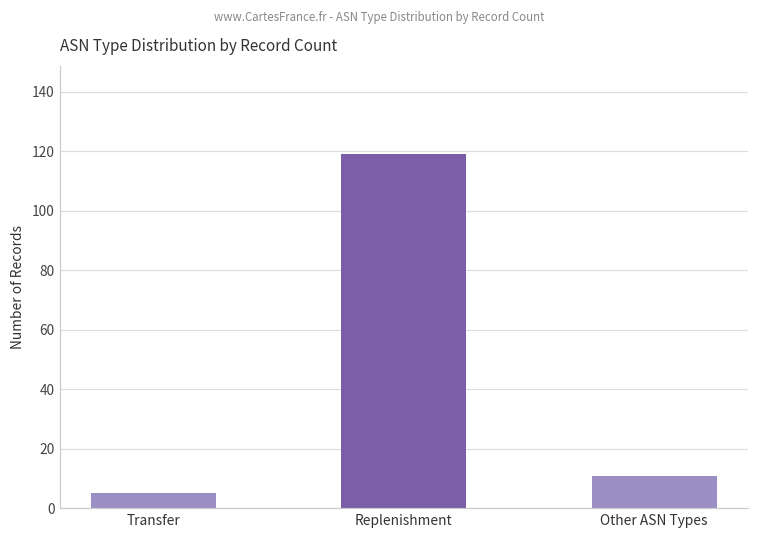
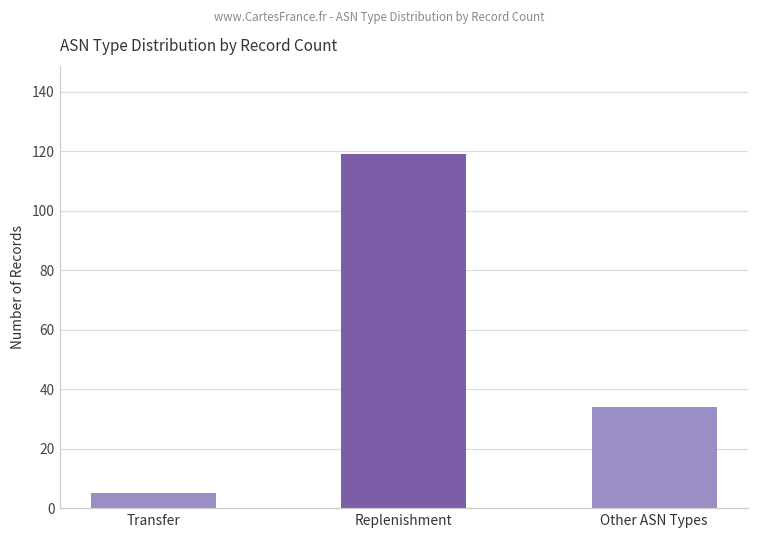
  {
    "Transfer": 5,
    "Replenishment": 119,
-   "Other ASN Types": 11
+   "Other ASN Types": 34
  }
